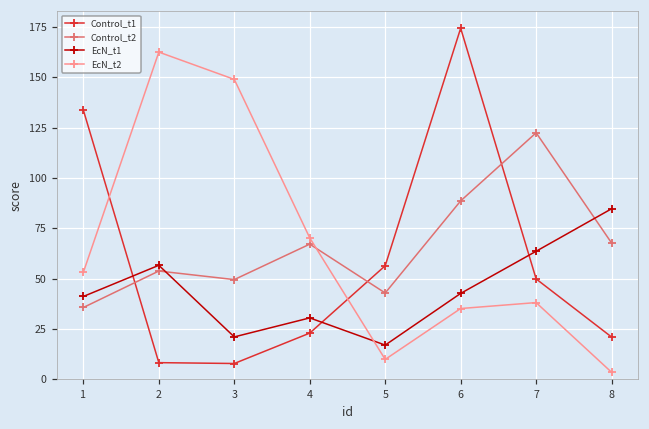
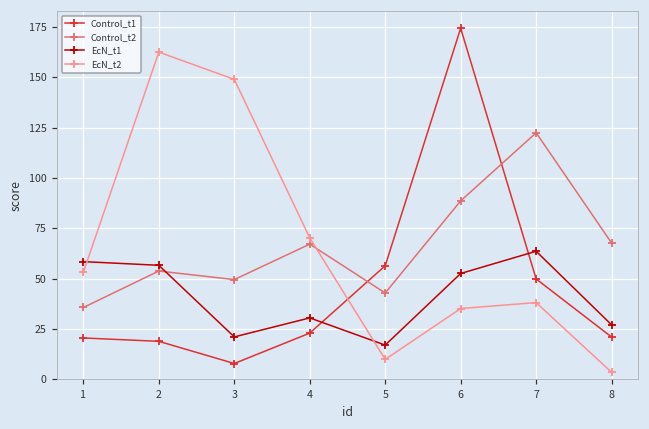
  {
    "Control_t1": {
-     "1": 134,
-     "2": 8,
+     "1": 20,
+     "2": 19,
      "3": 8,
      "4": 23,
      "5": 56,
      "6": 174,
      "7": 50,
      "8": 21
    },
    "EcN_t1": {
-     "1": 41,
+     "1": 58,
      "2": 57,
      "3": 21,
      "4": 30,
      "5": 17,
-     "6": 43,
+     "6": 53,
      "7": 64,
-     "8": 85
+     "8": 27
    }
  }
